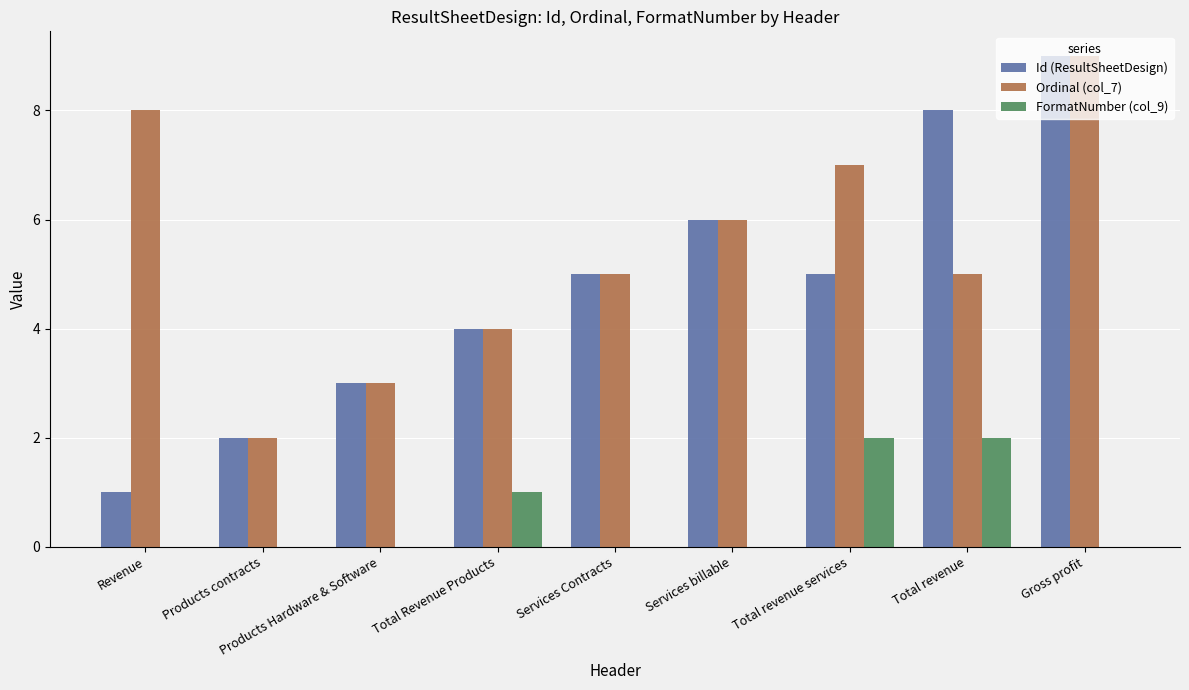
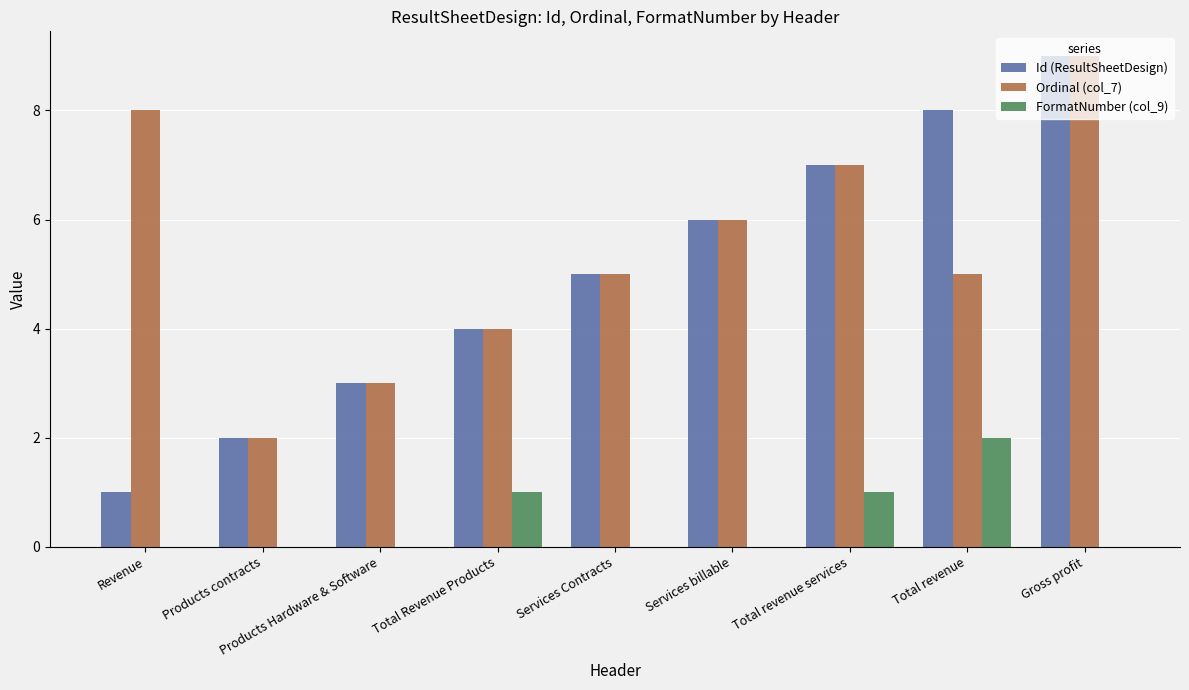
  {
    "Id (ResultSheetDesign)": {
      "Revenue": 1,
      "Products contracts": 2,
      "Products Hardware & Software": 3,
      "Total Revenue Products": 4,
      "Services Contracts": 5,
      "Services billable": 6,
-     "Total revenue services": 5,
+     "Total revenue services": 7,
      "Total revenue": 8
    },
    "Ordinal (col_7)": {
      "Revenue": 8,
      "Products contracts": 2,
      "Products Hardware & Software": 3,
      "Total Revenue Products": 4,
      "Services Contracts": 5,
      "Services billable": 6,
      "Total revenue services": 7,
      "Total revenue": 5
    },
    "FormatNumber (col_9)": {
      "Revenue": 0,
      "Products contracts": 0,
      "Products Hardware & Software": 0,
      "Total Revenue Products": 1,
      "Services Contracts": 0,
      "Services billable": 0,
-     "Total revenue services": 2,
+     "Total revenue services": 1,
      "Total revenue": 2,
      "Gross profit": 0
    }
  }
